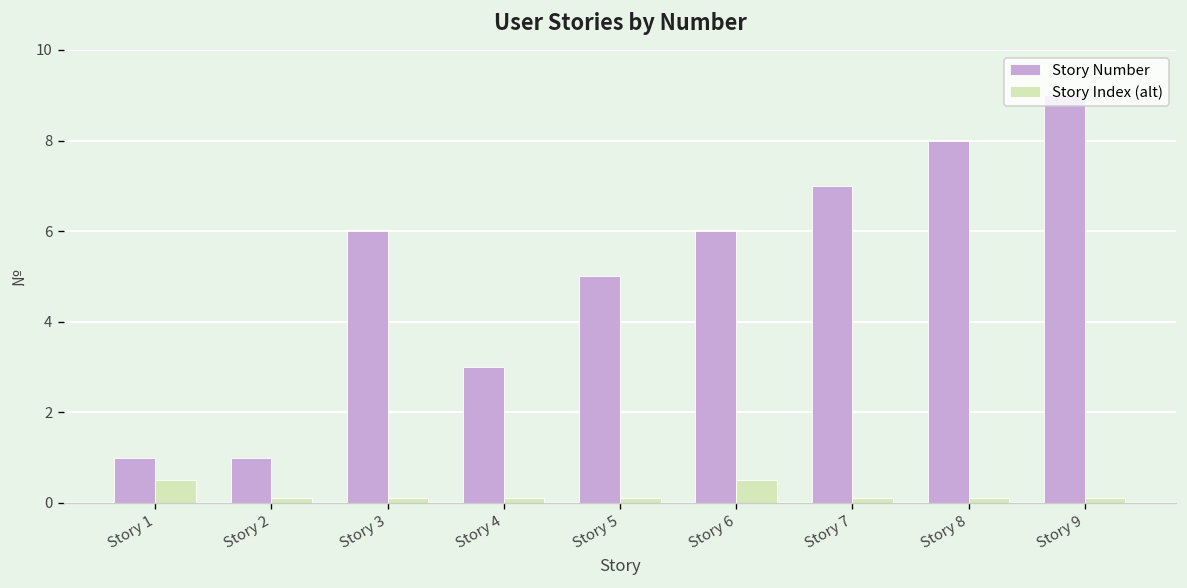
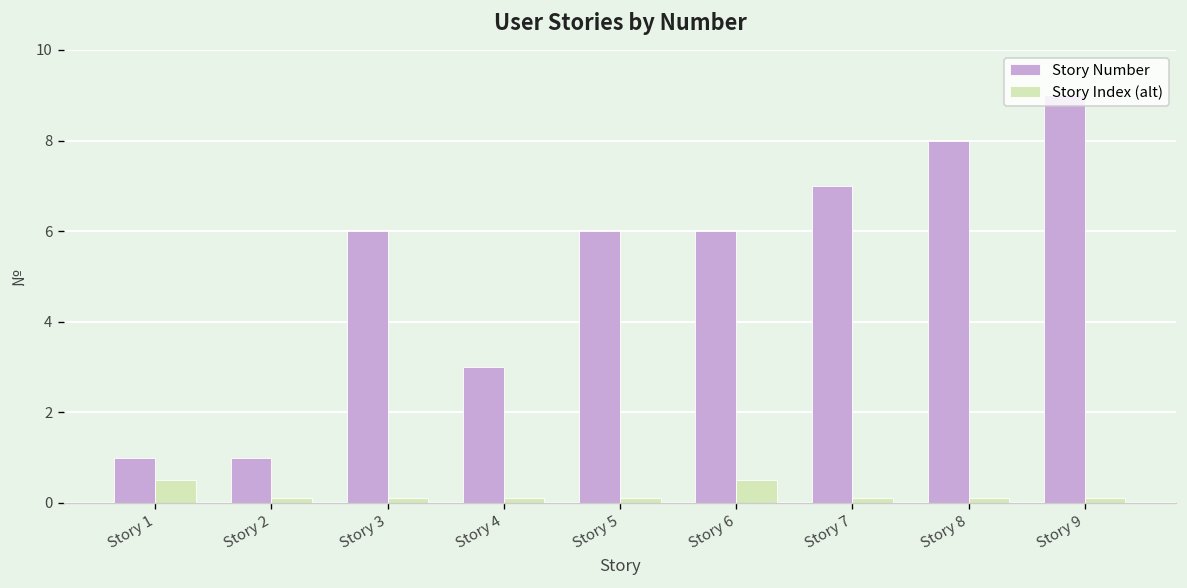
  {
    "Story Number": {
      "Story 1": 1,
      "Story 2": 1,
      "Story 3": 6,
      "Story 4": 3,
-     "Story 5": 5,
+     "Story 5": 6,
      "Story 6": 6,
      "Story 7": 7,
      "Story 8": 8
    },
    "Story Index (alt)": {
      "Story 1": 0.5,
      "Story 2": 0.1,
      "Story 3": 0.1,
      "Story 4": 0.1,
      "Story 5": 0.1,
      "Story 6": 0.5,
      "Story 7": 0.1,
      "Story 8": 0.1,
      "Story 9": 0.1
    }
  }
